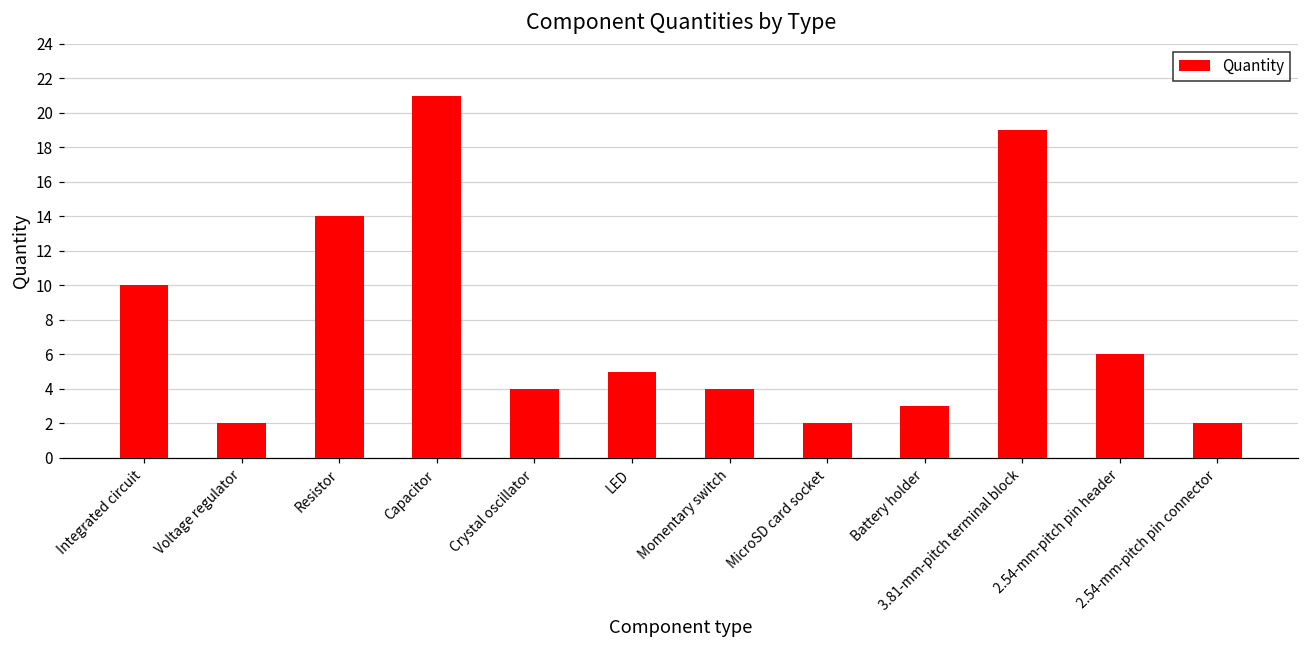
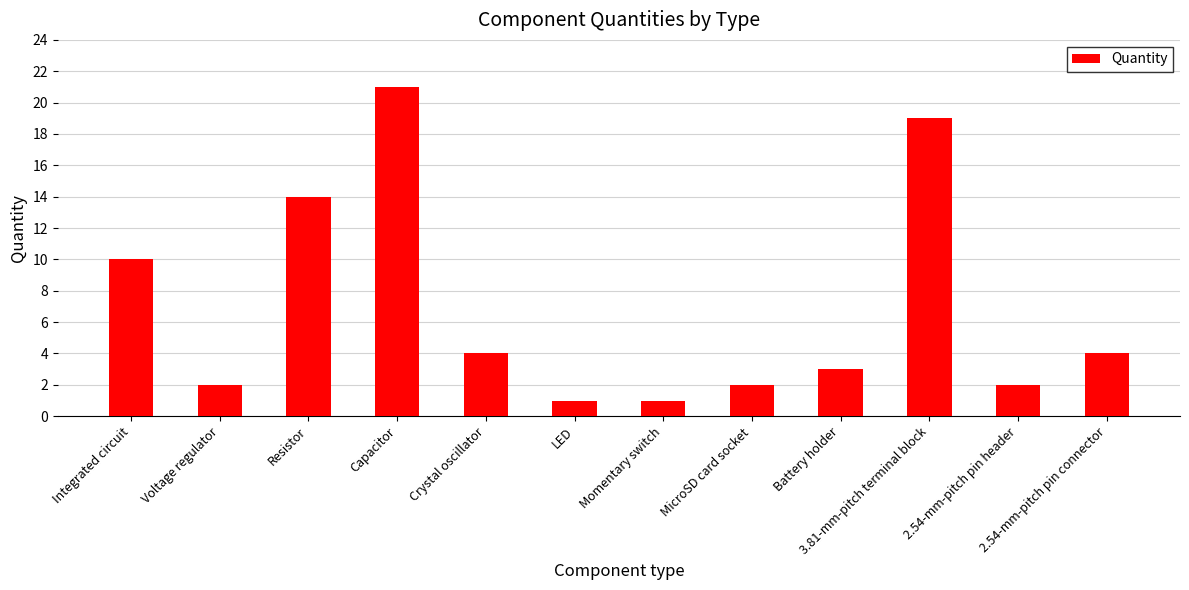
  {
    "Integrated circuit": 10,
    "Voltage regulator": 2,
    "Resistor": 14,
    "Capacitor": 21,
    "Crystal oscillator": 4,
-   "LED": 5,
-   "Momentary switch": 4,
+   "LED": 1,
+   "Momentary switch": 1,
    "MicroSD card socket": 2,
    "Battery holder": 3,
    "3.81-mm-pitch terminal block": 19,
-   "2.54-mm-pitch pin header": 6,
-   "2.54-mm-pitch pin connector": 2
+   "2.54-mm-pitch pin header": 2,
+   "2.54-mm-pitch pin connector": 4
  }
